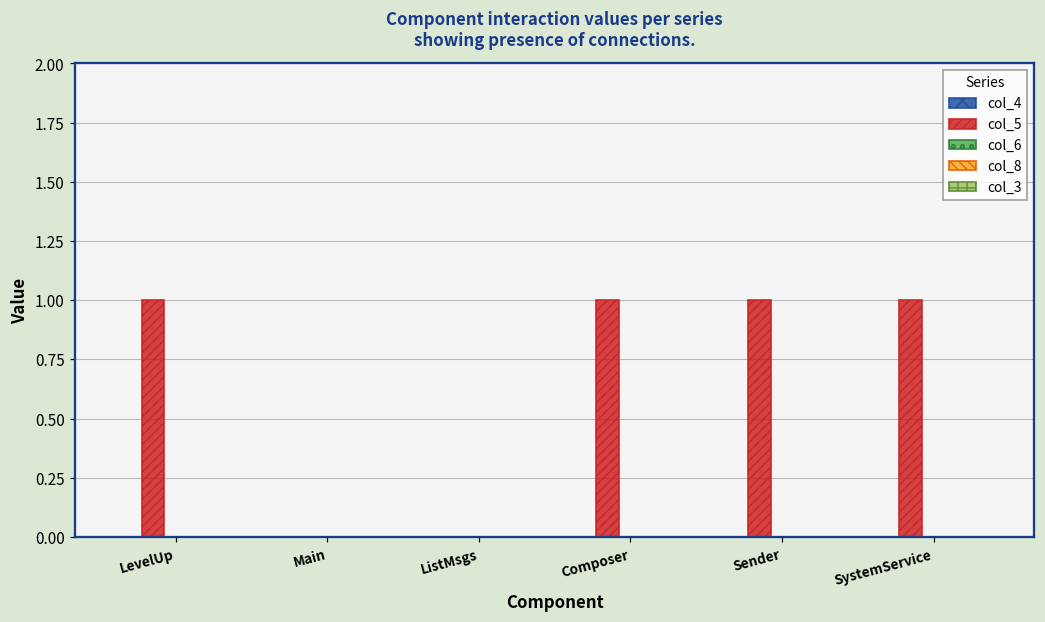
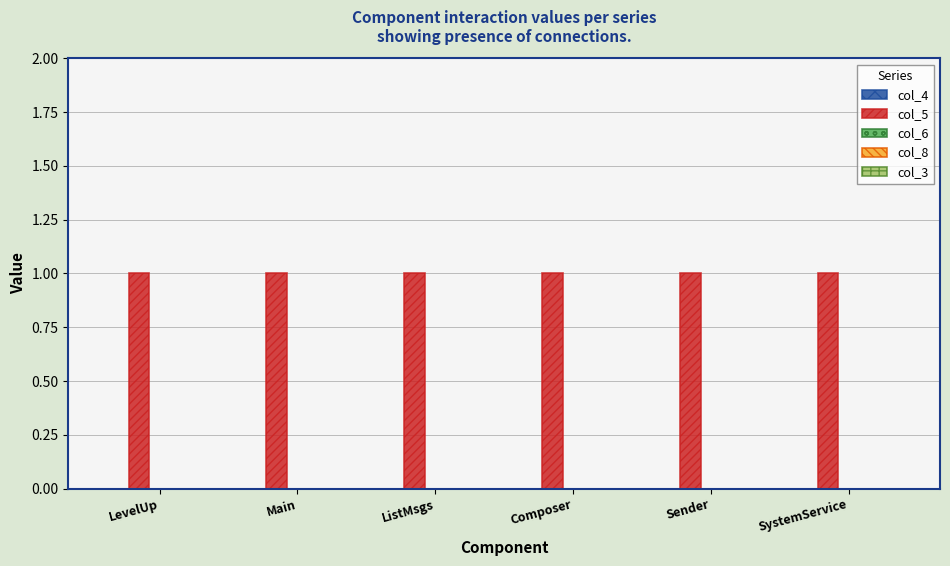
  {
    "col_4": {
      "LevelUp": 0,
      "Main": 0,
      "ListMsgs": 0,
      "Composer": 0,
      "Sender": 0,
      "SystemService": 0
    },
    "col_5": {
      "LevelUp": 1,
-     "Main": 0,
-     "ListMsgs": 0,
+     "Main": 1,
+     "ListMsgs": 1,
      "Composer": 1,
      "Sender": 1,
      "SystemService": 1
    },
    "col_6": {
      "LevelUp": 0,
      "Main": 0,
      "ListMsgs": 0,
      "Composer": 0,
      "Sender": 0,
      "SystemService": 0
    },
    "col_8": {
      "LevelUp": 0,
      "Main": 0,
      "ListMsgs": 0,
      "Composer": 0,
      "Sender": 0,
      "SystemService": 0
    },
    "col_3": {
      "LevelUp": 0,
      "Main": 0,
      "ListMsgs": 0,
      "Composer": 0,
      "Sender": 0,
      "SystemService": 0
    }
  }
